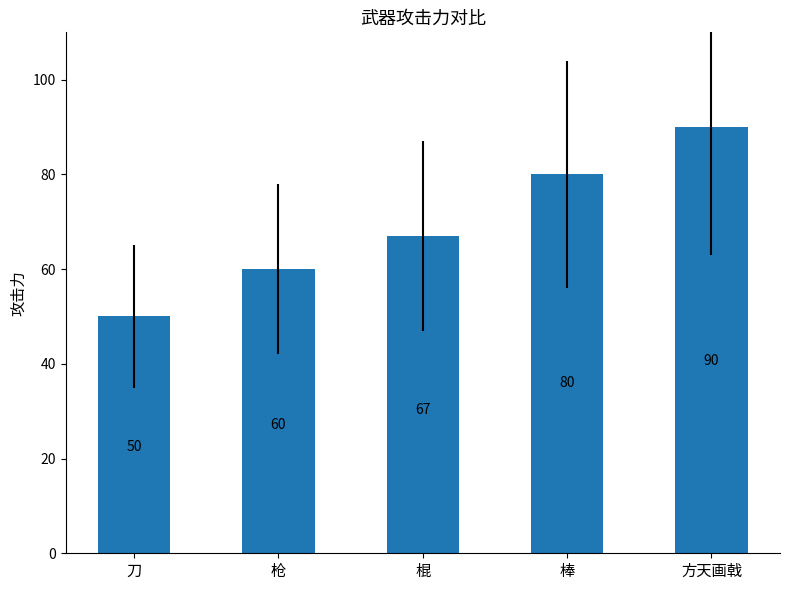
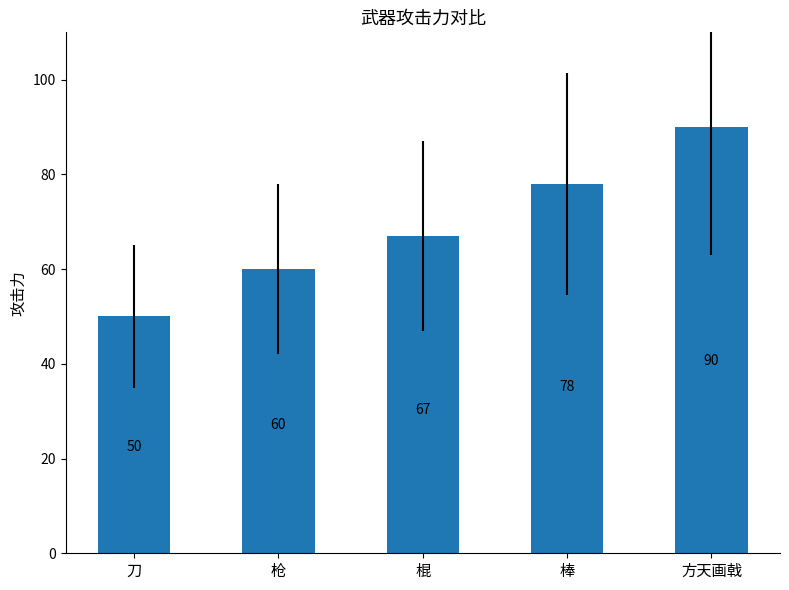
  {
    "刀": 50,
    "枪": 60,
    "棍": 67,
-   "棒": 80,
+   "棒": 78,
    "方天画戟": 90
  }
